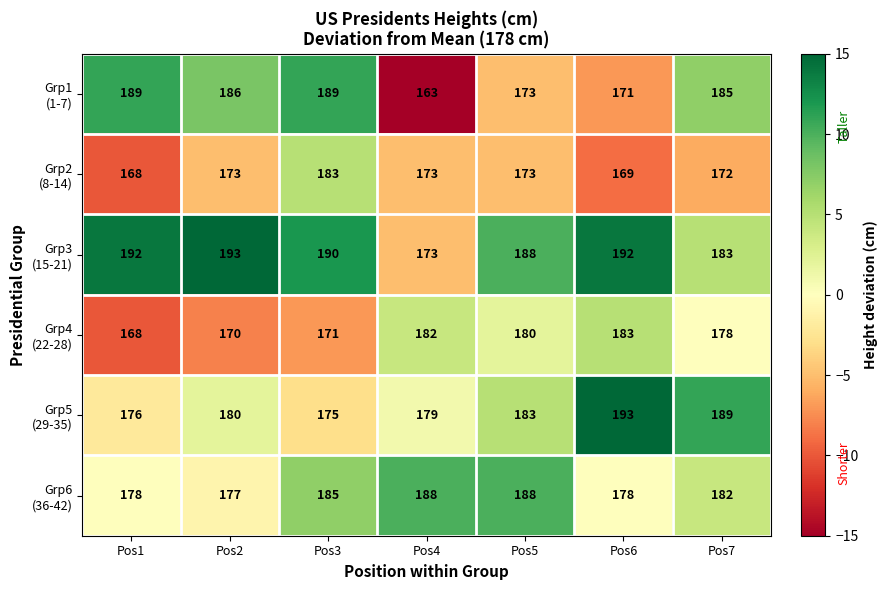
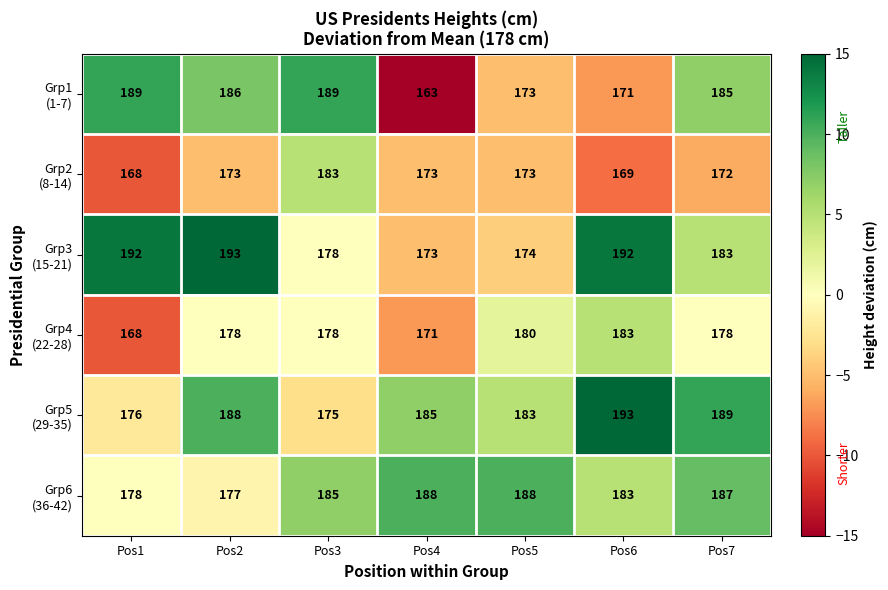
  {
    "Grp1 (1-7)": {
      "Pos1": 189,
      "Pos2": 186,
      "Pos3": 189,
      "Pos4": 163,
      "Pos5": 173,
      "Pos6": 171,
      "Pos7": 185
    },
    "Grp2 (8-14)": {
      "Pos1": 168,
      "Pos2": 173,
      "Pos3": 183,
      "Pos4": 173,
      "Pos5": 173,
      "Pos6": 169,
      "Pos7": 172
    },
    "Grp3 (15-21)": {
      "Pos1": 192,
      "Pos2": 193,
-     "Pos3": 190,
+     "Pos3": 178,
      "Pos4": 173,
-     "Pos5": 188,
+     "Pos5": 174,
      "Pos6": 192,
      "Pos7": 183
    },
    "Grp4 (22-28)": {
      "Pos1": 168,
-     "Pos2": 170,
-     "Pos3": 171,
-     "Pos4": 182,
+     "Pos2": 178,
+     "Pos3": 178,
+     "Pos4": 171,
      "Pos5": 180,
      "Pos6": 183,
      "Pos7": 178
    },
    "Grp5 (29-35)": {
      "Pos1": 176,
-     "Pos2": 180,
+     "Pos2": 188,
      "Pos3": 175,
-     "Pos4": 179,
+     "Pos4": 185,
      "Pos5": 183,
      "Pos6": 193,
      "Pos7": 189
    },
    "Grp6 (36-42)": {
      "Pos1": 178,
      "Pos2": 177,
      "Pos3": 185,
      "Pos4": 188,
      "Pos5": 188,
-     "Pos6": 178,
-     "Pos7": 182
+     "Pos6": 183,
+     "Pos7": 187
    }
  }
